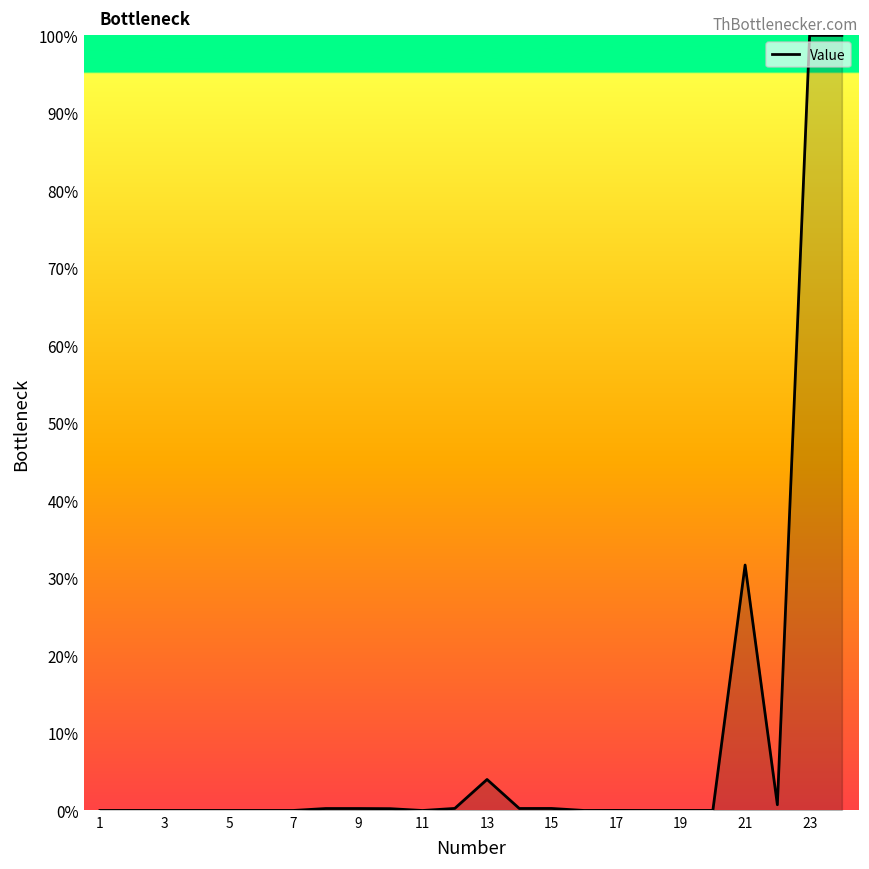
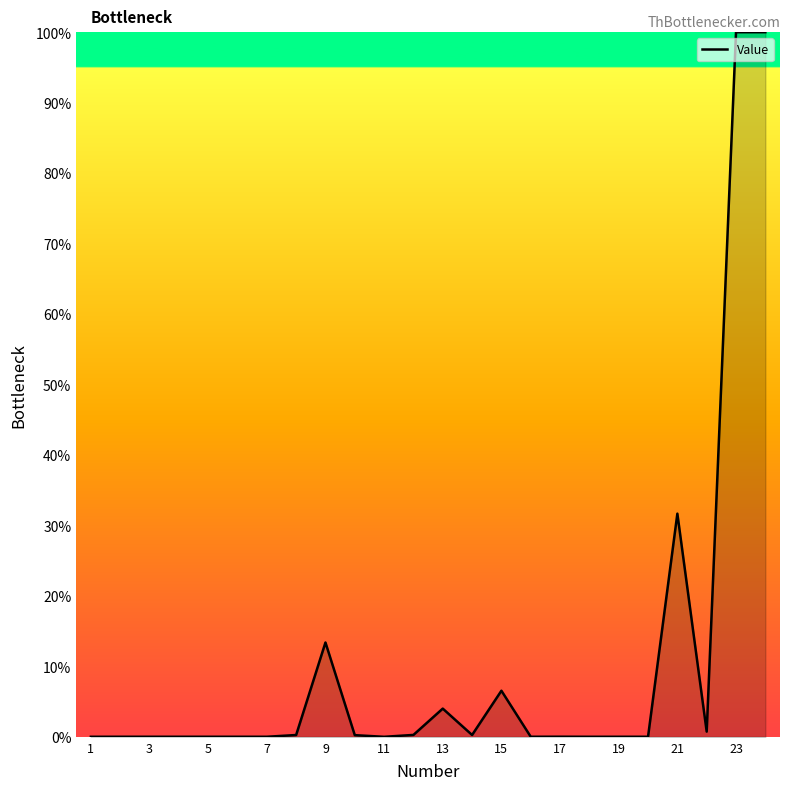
  {
    "1": "0%",
    "3": "0%",
    "5": "0%",
    "7": "0%",
-   "9": "0%",
+   "9": "13%",
    "11": "0%",
    "13": "4%",
-   "15": "0%",
+   "15": "7%",
    "17": "0%",
    "19": "0%",
    "21": "32%",
    "23": "100%"
  }
